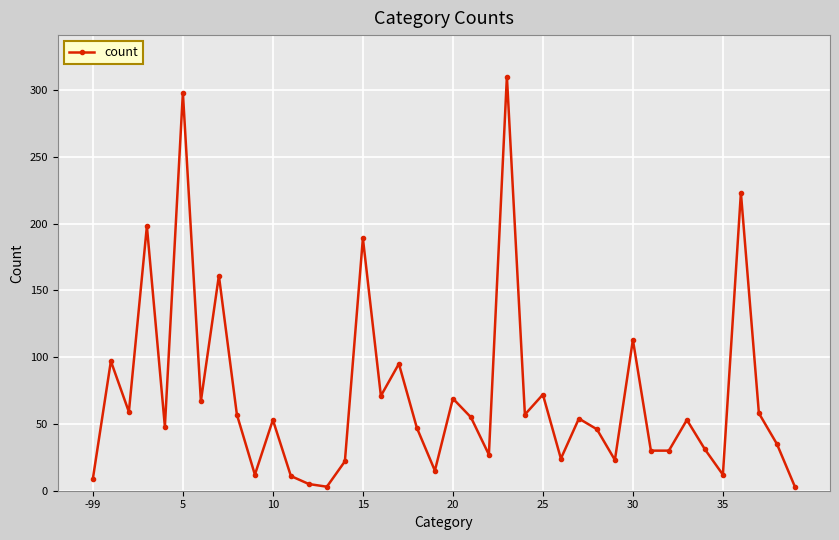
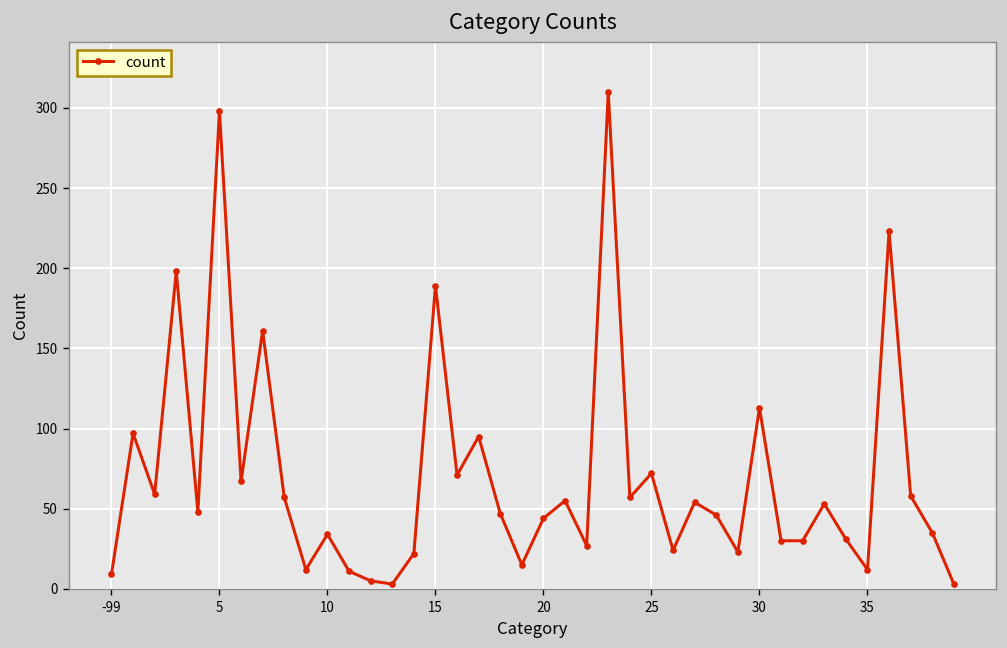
  {
    "-99": 9,
    "5": 298,
-   "10": 53,
+   "10": 34,
    "15": 189,
-   "20": 69,
+   "20": 44,
    "25": 72,
    "30": 113,
    "35": 12
  }
